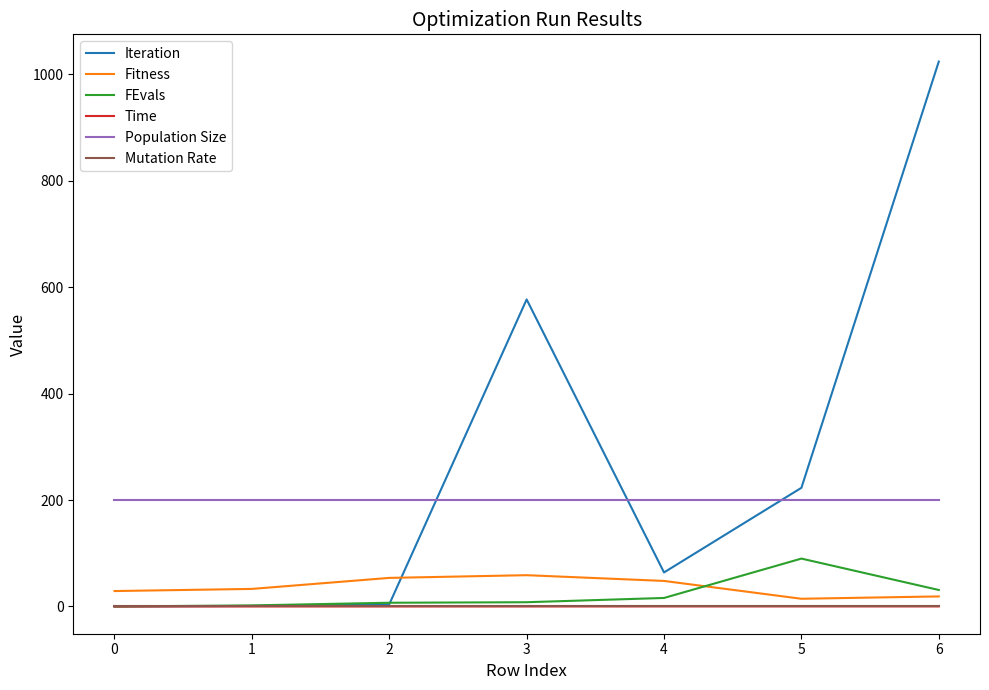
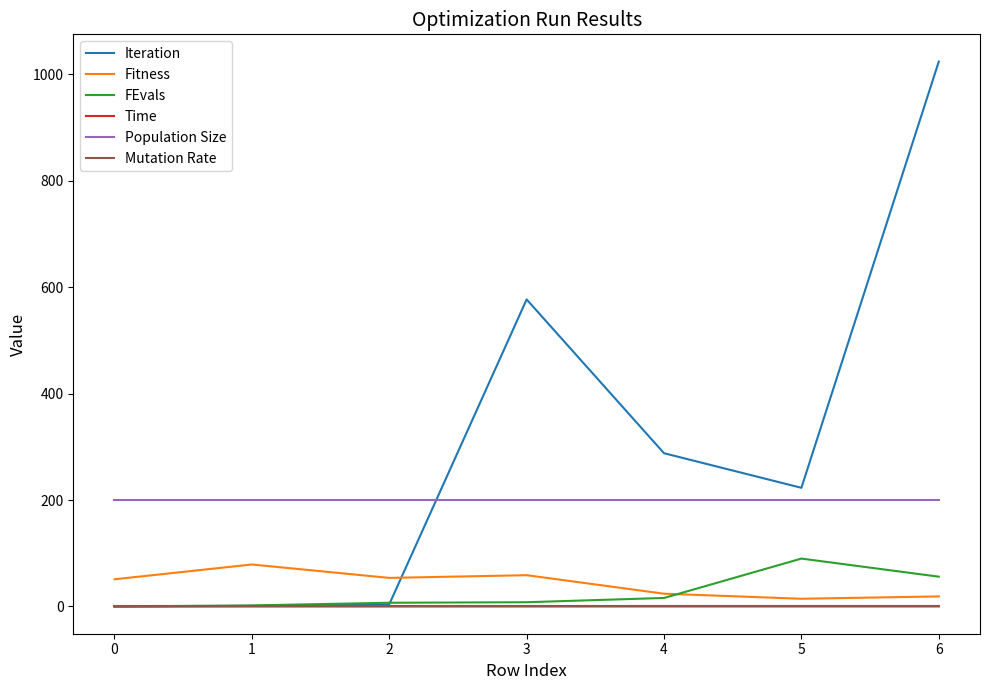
  {
    "Iteration": {
      "3": 580,
-     "4": 60,
+     "4": 290,
      "5": 220,
      "6": 1020
    },
    "Fitness": {
-     "0": 30,
-     "1": 30,
+     "0": 50,
+     "1": 80,
      "2": 50,
      "3": 60,
-     "4": 50,
+     "4": 20,
      "5": 10,
      "6": 20
    },
    "FEvals": {
      "3": 10,
      "4": 20,
      "5": 90,
-     "6": 30
+     "6": 60
    },
    "Mutation Rate": {
      "3": 0,
      "4": 0,
      "5": 0,
      "6": 0
    },
    "Population Size": {
      "0": 200,
      "1": 200,
      "2": 200,
      "3": 200,
      "4": 200,
      "5": 200,
      "6": 200
    }
  }
